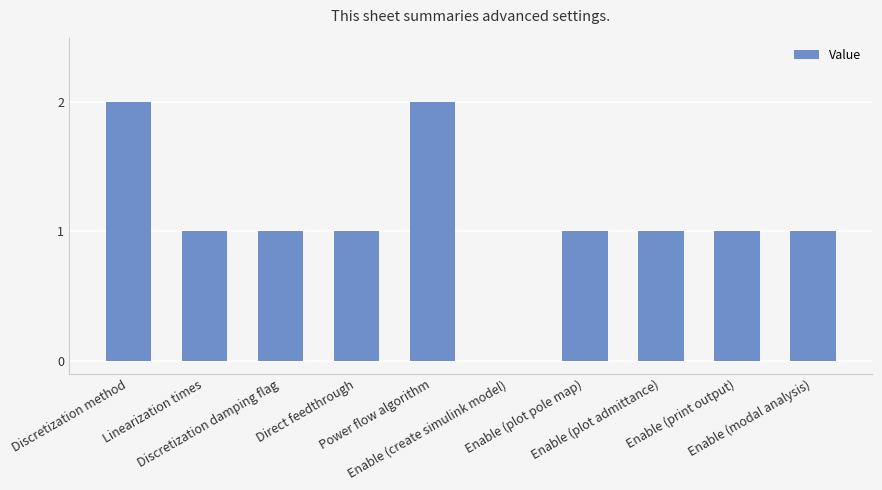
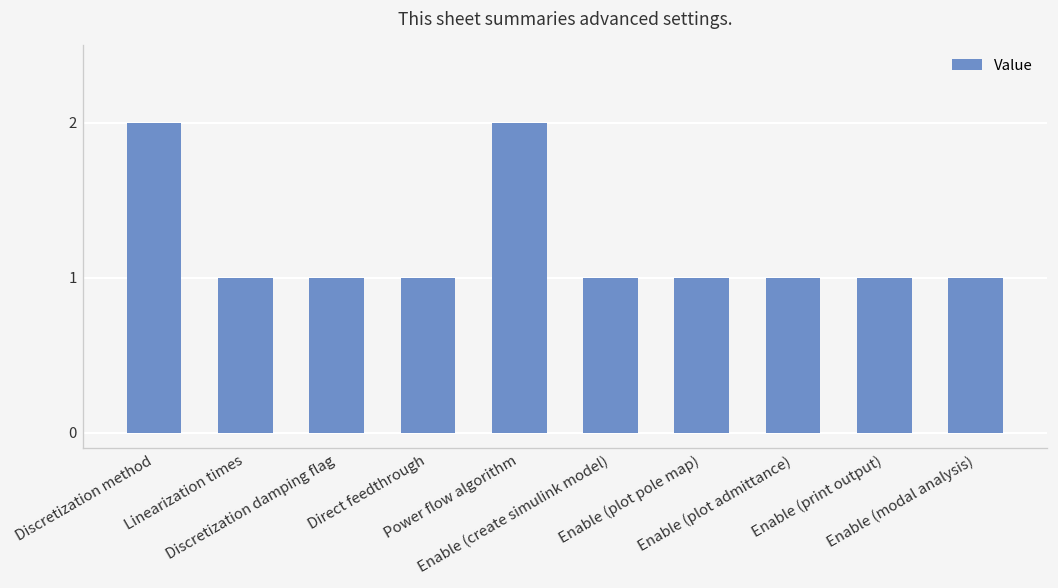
  {
    "Discretization method": 2,
    "Linearization times": 1,
    "Discretization damping flag": 1,
    "Direct feedthrough": 1,
    "Power flow algorithm": 2,
-   "Enable (create simulink model)": 0,
+   "Enable (create simulink model)": 1,
    "Enable (plot pole map)": 1,
    "Enable (plot admittance)": 1,
    "Enable (print output)": 1,
    "Enable (modal analysis)": 1
  }
